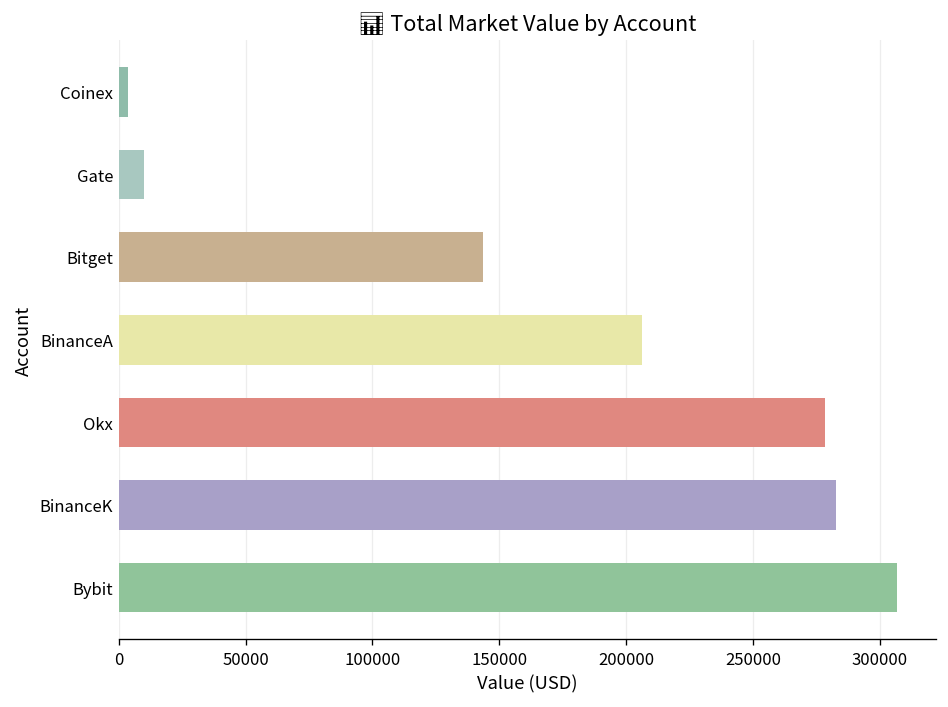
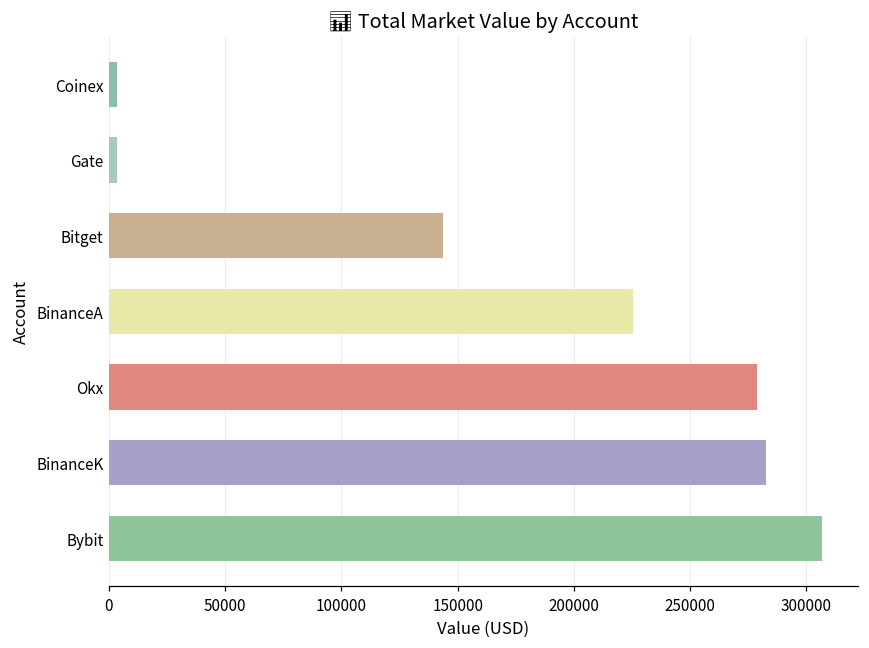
  {
    "Coinex": 4000,
-   "Gate": 10000,
+   "Gate": 4000,
    "Bitget": 144000,
-   "BinanceA": 206000,
+   "BinanceA": 225000,
    "Okx": 279000,
    "BinanceK": 283000,
    "Bybit": 307000
  }
